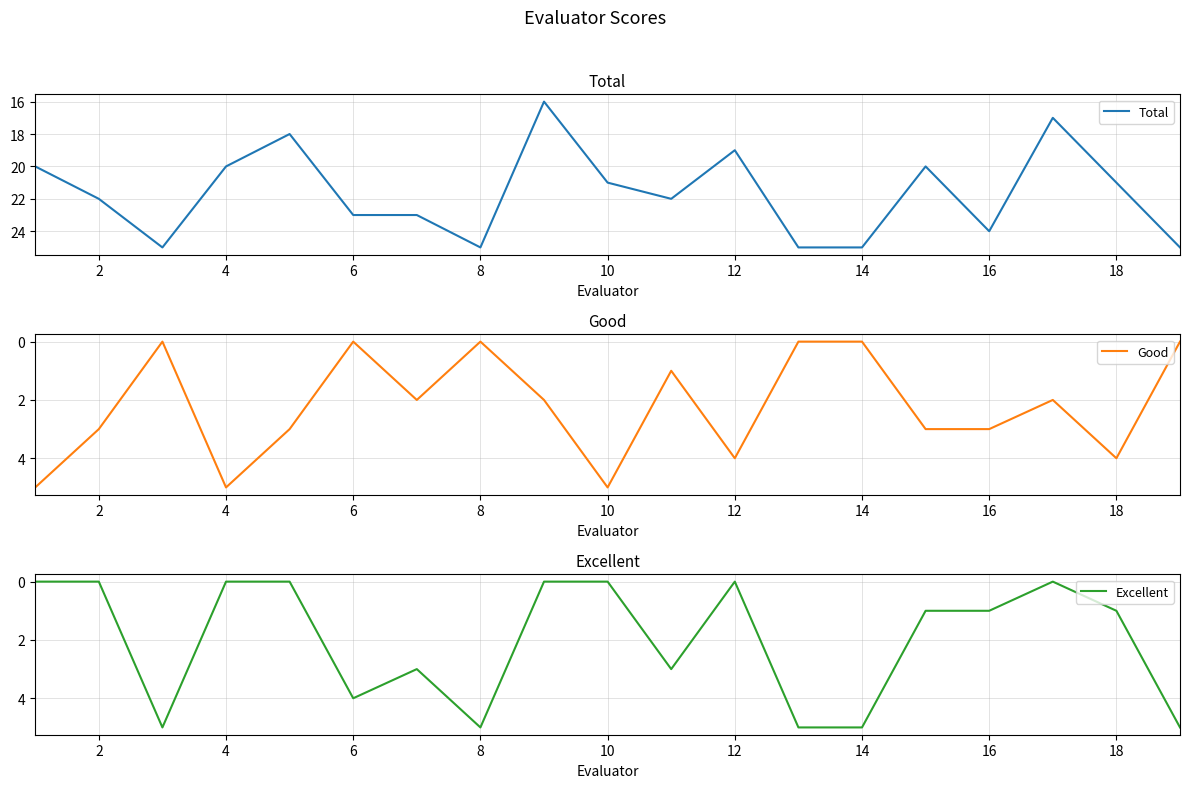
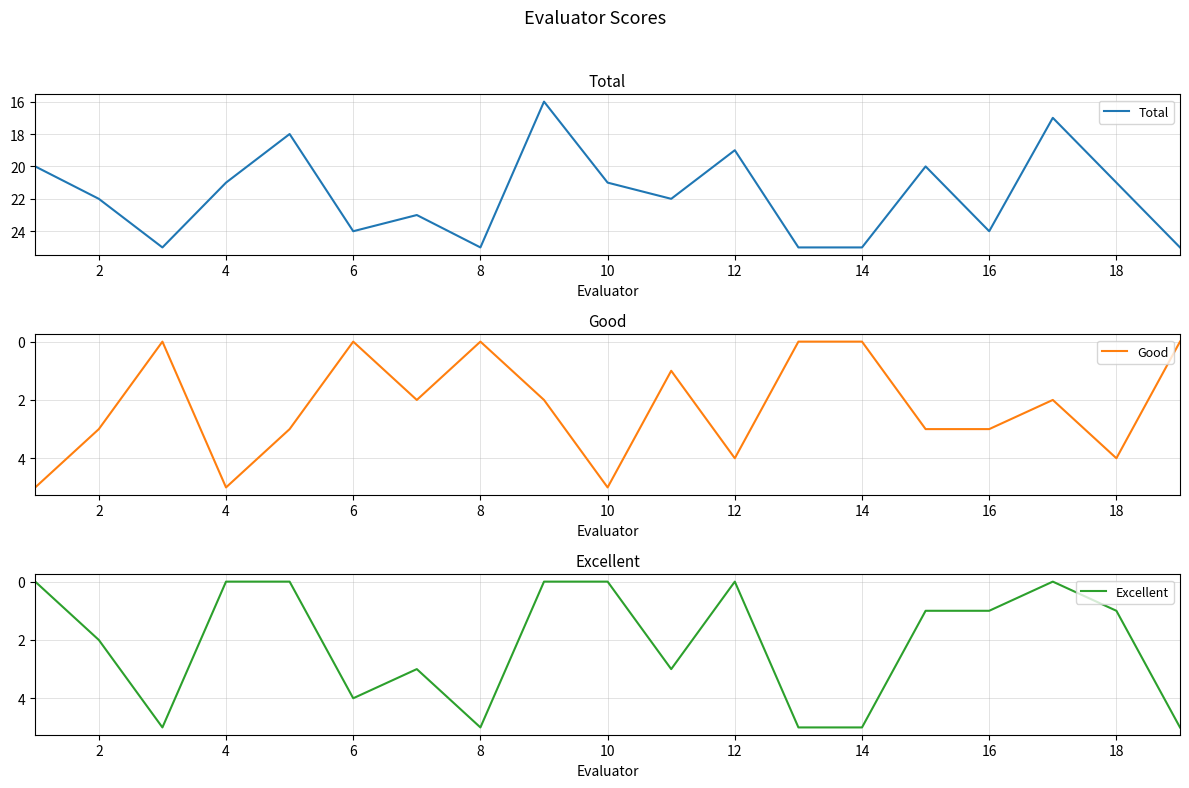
  {
    "Total": {
      "2": 22,
-     "4": 20,
-     "6": 23,
+     "4": 21,
+     "6": 24,
      "8": 25,
      "10": 21,
      "12": 19,
      "14": 25,
      "16": 24,
      "18": 21
    },
    "Good": {
      "2": 3.0,
      "4": 5.0,
      "6": 0.0,
      "8": 0.0,
      "10": 5.0,
      "12": 4.0,
      "14": 0.0,
      "16": 3.0,
      "18": 4.0
    },
    "Excellent": {
-     "2": 0,
+     "2": 2,
      "4": 0,
      "6": 4,
      "8": 5,
      "10": 0,
      "12": 0,
      "14": 5,
      "16": 1,
      "18": 1
    }
  }
